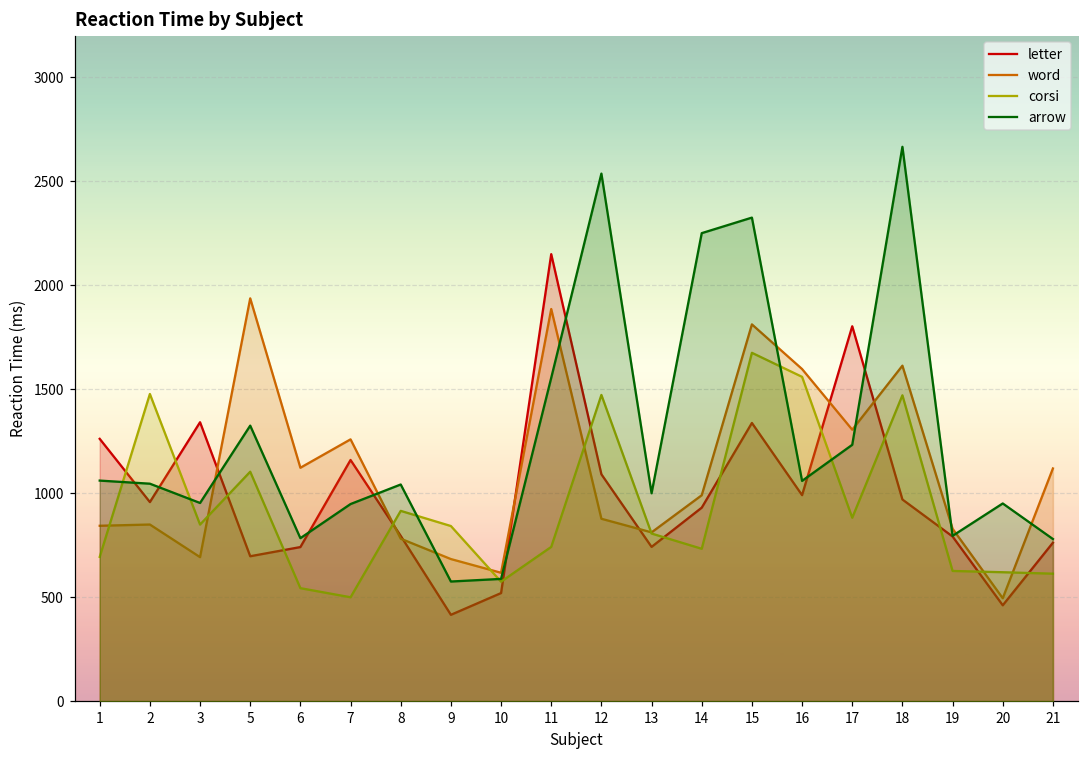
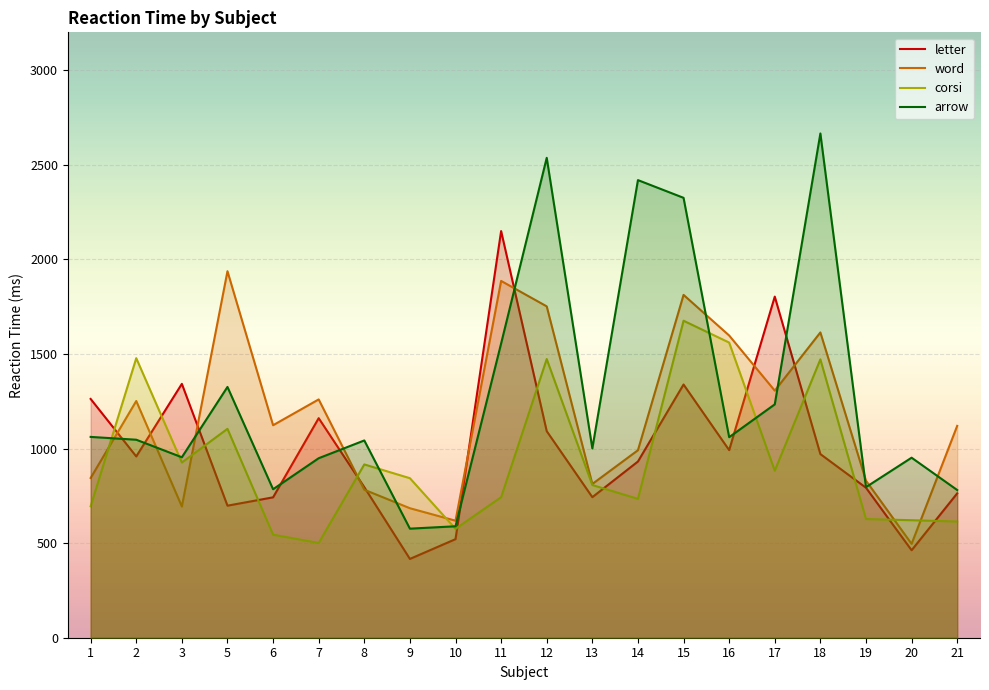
  {
    "letter": {
      "1": 1260,
      "2": 960,
      "3": 1340,
      "5": 700,
      "6": 740,
      "7": 1160,
      "9": 420,
      "10": 520,
      "11": 2150,
      "12": 1090,
      "13": 740,
      "14": 930,
      "15": 1340,
      "16": 990,
      "17": 1800,
      "18": 970,
      "20": 460,
      "21": 760
    },
    "word": {
      "1": 840,
-     "2": 850,
+     "2": 1250,
      "3": 690,
      "5": 1940,
      "6": 1120,
      "7": 1260,
      "9": 680,
      "10": 620,
      "11": 1890,
-     "12": 880,
+     "12": 1750,
      "14": 990,
      "15": 1810,
      "16": 1600,
      "17": 1310,
      "18": 1610,
      "19": 830,
      "20": 500,
      "21": 1120
    },
    "corsi": {
      "1": 690,
      "2": 1480,
-     "3": 850,
+     "3": 930,
      "5": 1100,
      "6": 540,
      "7": 500,
      "8": 920,
      "9": 840,
      "11": 740,
      "12": 1470,
      "14": 730,
      "15": 1680,
      "16": 1560,
      "17": 880,
      "18": 1470,
      "19": 630,
      "20": 620,
      "21": 610
    },
    "arrow": {
      "1": 1060,
      "2": 1050,
      "3": 950,
      "5": 1330,
      "6": 780,
      "7": 950,
      "8": 1040,
      "9": 580,
      "11": 1560,
      "12": 2540,
      "13": 1000,
-     "14": 2250,
+     "14": 2420,
      "15": 2330,
      "16": 1060,
      "17": 1230,
      "18": 2670,
      "20": 950,
      "21": 780
    }
  }
